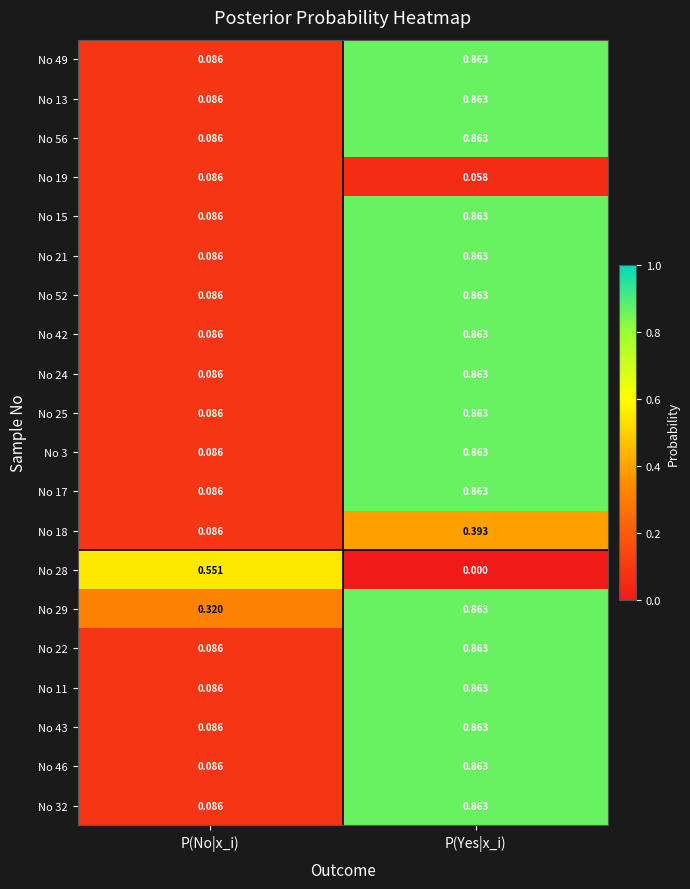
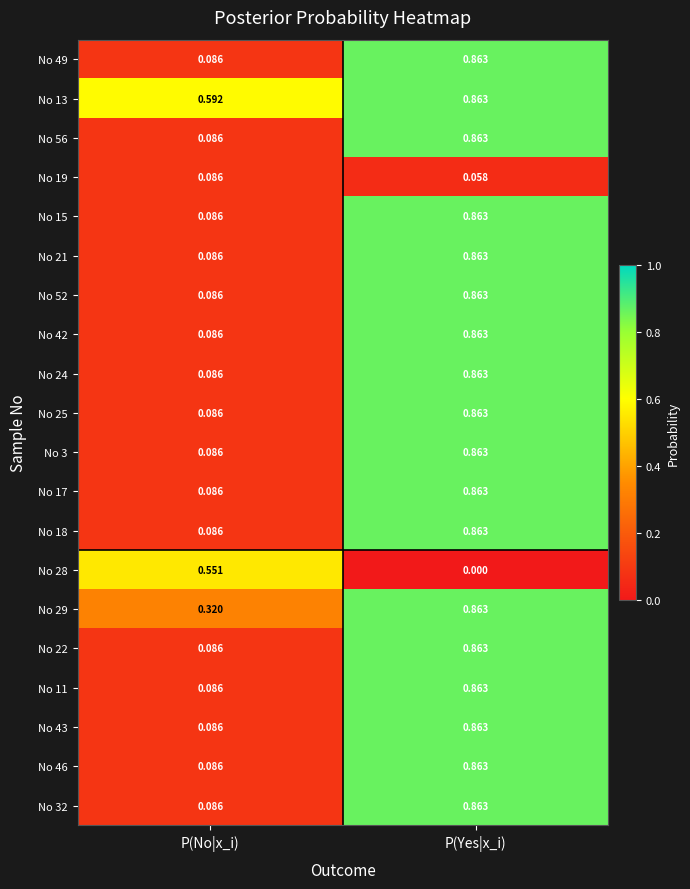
  {
    "No 49": {
      "P(No|x_i)": 0.086,
      "P(Yes|x_i)": 0.863
    },
    "No 13": {
-     "P(No|x_i)": 0.086,
+     "P(No|x_i)": 0.592,
      "P(Yes|x_i)": 0.863
    },
    "No 56": {
      "P(No|x_i)": 0.086,
      "P(Yes|x_i)": 0.863
    },
    "No 19": {
      "P(No|x_i)": 0.086,
      "P(Yes|x_i)": 0.058
    },
    "No 15": {
      "P(No|x_i)": 0.086,
      "P(Yes|x_i)": 0.863
    },
    "No 21": {
      "P(No|x_i)": 0.086,
      "P(Yes|x_i)": 0.863
    },
    "No 52": {
      "P(No|x_i)": 0.086,
      "P(Yes|x_i)": 0.863
    },
    "No 42": {
      "P(No|x_i)": 0.086,
      "P(Yes|x_i)": 0.863
    },
    "No 24": {
      "P(No|x_i)": 0.086,
      "P(Yes|x_i)": 0.863
    },
    "No 25": {
      "P(No|x_i)": 0.086,
      "P(Yes|x_i)": 0.863
    },
    "No 3": {
      "P(No|x_i)": 0.086,
      "P(Yes|x_i)": 0.863
    },
    "No 17": {
      "P(No|x_i)": 0.086,
      "P(Yes|x_i)": 0.863
    },
    "No 18": {
      "P(No|x_i)": 0.086,
-     "P(Yes|x_i)": 0.393
+     "P(Yes|x_i)": 0.863
    },
    "No 28": {
      "P(No|x_i)": 0.551,
      "P(Yes|x_i)": 0.000
    },
    "No 29": {
      "P(No|x_i)": 0.320,
      "P(Yes|x_i)": 0.863
    },
    "No 22": {
      "P(No|x_i)": 0.086,
      "P(Yes|x_i)": 0.863
    },
    "No 11": {
      "P(No|x_i)": 0.086,
      "P(Yes|x_i)": 0.863
    },
    "No 43": {
      "P(No|x_i)": 0.086,
      "P(Yes|x_i)": 0.863
    },
    "No 46": {
      "P(No|x_i)": 0.086,
      "P(Yes|x_i)": 0.863
    },
    "No 32": {
      "P(No|x_i)": 0.086,
      "P(Yes|x_i)": 0.863
    }
  }
